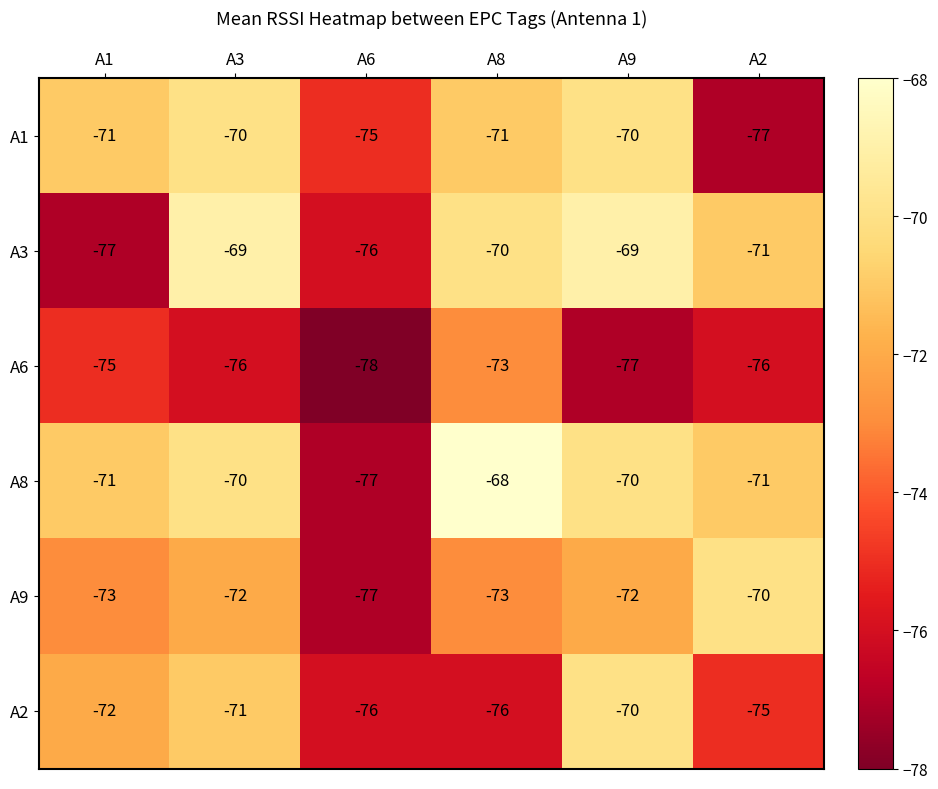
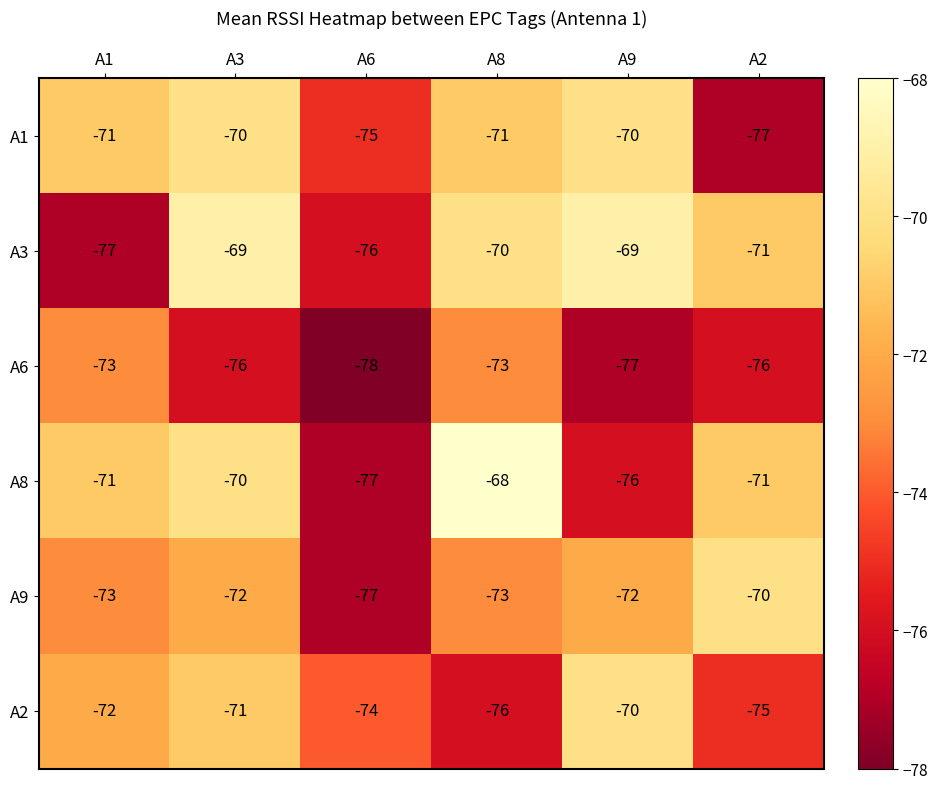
  {
    "A1": {
      "A1": -71,
      "A3": -70,
      "A6": -75,
      "A8": -71,
      "A9": -70,
      "A2": -77
    },
    "A3": {
      "A1": -77,
      "A3": -69,
      "A6": -76,
      "A8": -70,
      "A9": -69,
      "A2": -71
    },
    "A6": {
-     "A1": -75,
+     "A1": -73,
      "A3": -76,
      "A6": -78,
      "A8": -73,
      "A9": -77,
      "A2": -76
    },
    "A8": {
      "A1": -71,
      "A3": -70,
      "A6": -77,
      "A8": -68,
-     "A9": -70,
+     "A9": -76,
      "A2": -71
    },
    "A9": {
      "A1": -73,
      "A3": -72,
      "A6": -77,
      "A8": -73,
      "A9": -72,
      "A2": -70
    },
    "A2": {
      "A1": -72,
      "A3": -71,
-     "A6": -76,
+     "A6": -74,
      "A8": -76,
      "A9": -70,
      "A2": -75
    }
  }
